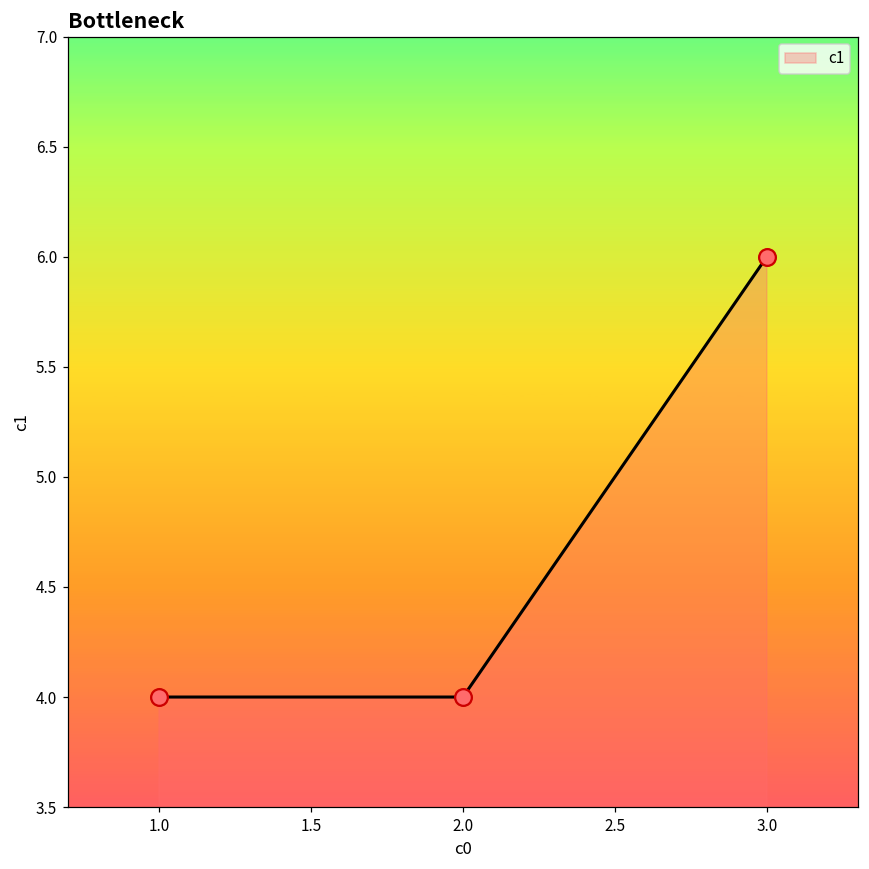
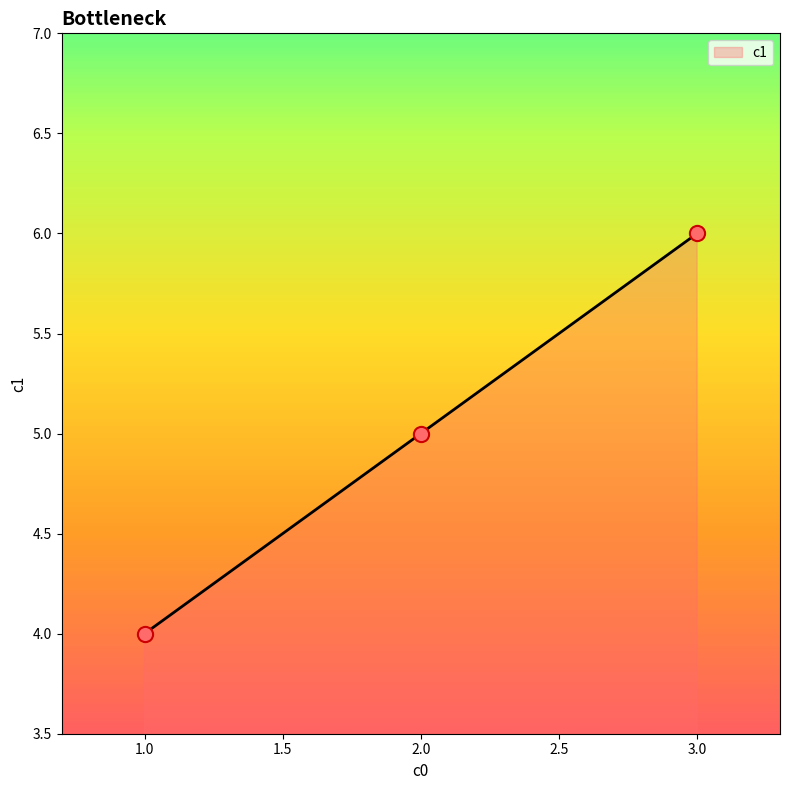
  {
    "1.0": 4,
-   "2.0": 4,
+   "2.0": 5,
    "3.0": 6
  }
